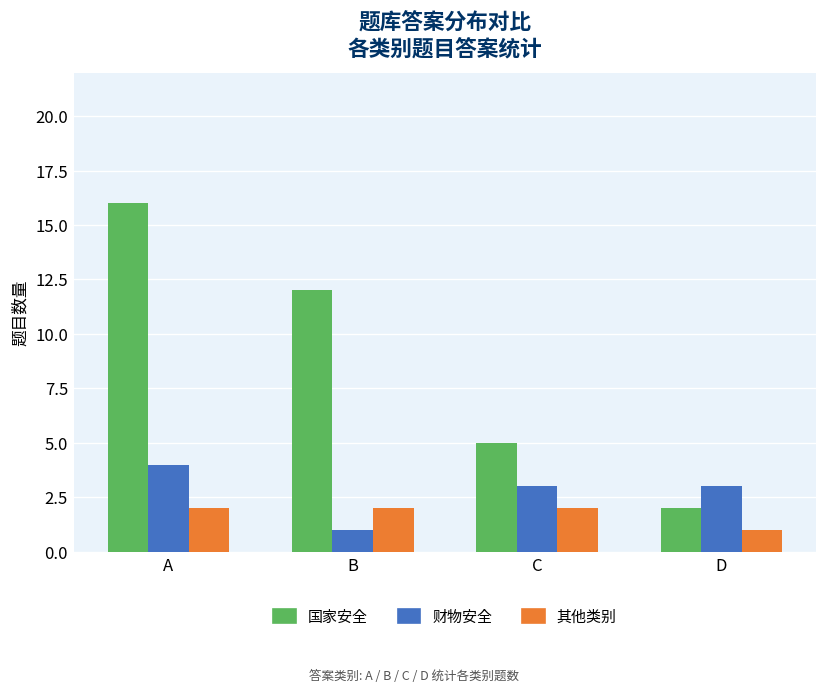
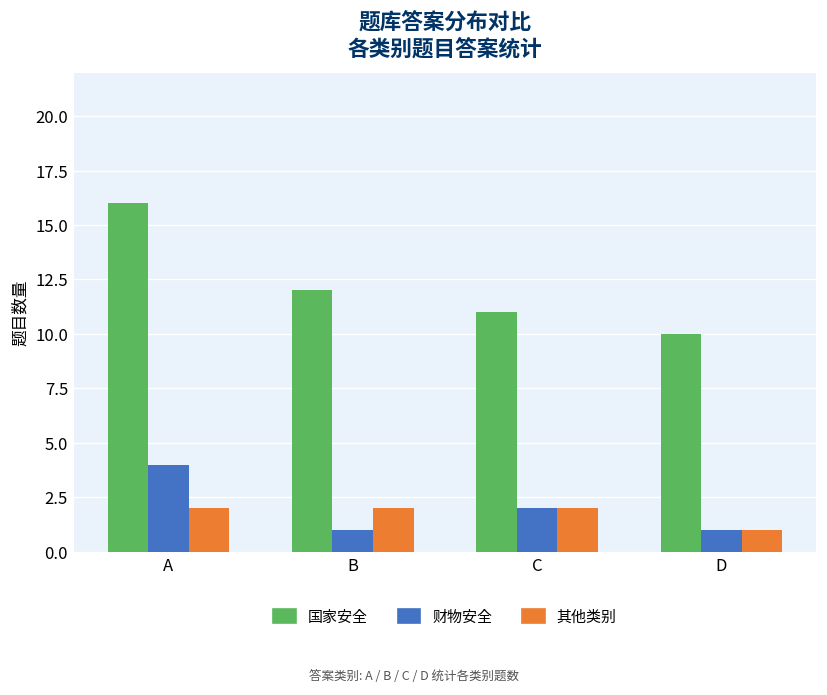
  {
    "国家安全": {
      "A": 16,
      "B": 12,
-     "C": 5,
-     "D": 2
+     "C": 11,
+     "D": 10
    },
    "财物安全": {
      "A": 4,
      "B": 1,
-     "C": 3,
-     "D": 3
+     "C": 2,
+     "D": 1
    },
    "其他类别": {
      "A": 2,
      "B": 2,
      "C": 2,
      "D": 1
    }
  }
